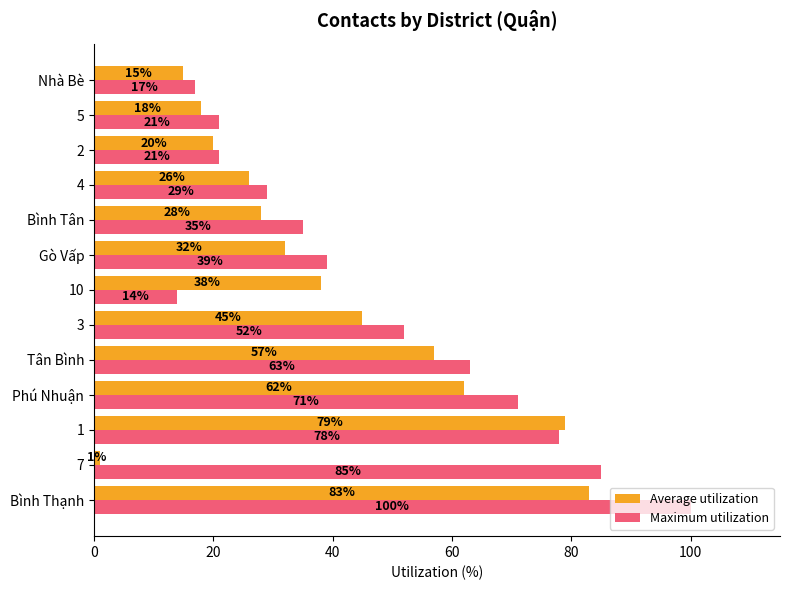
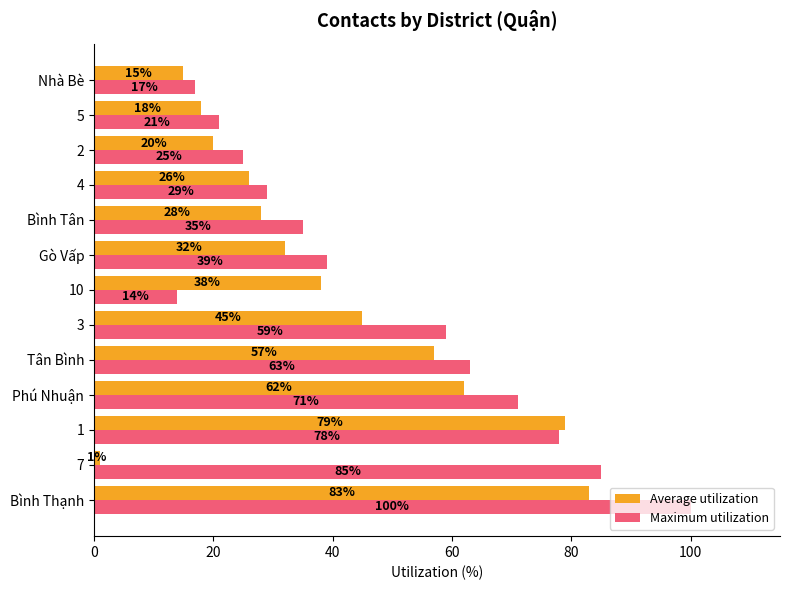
  {
    "Average utilization": {
      "Nhà Bè": "15%",
      "5": "18%",
      "2": "20%",
      "4": "26%",
      "Bình Tân": "28%",
      "Gò Vấp": "32%",
      "10": "38%",
      "3": "45%",
      "Tân Bình": "57%",
      "Phú Nhuận": "62%",
      "1": "79%",
      "7": "1%",
      "Bình Thạnh": "83%"
    },
    "Maximum utilization": {
      "Nhà Bè": "17%",
      "5": "21%",
-     "2": "21%",
+     "2": "25%",
      "4": "29%",
      "Bình Tân": "35%",
      "Gò Vấp": "39%",
      "10": "14%",
-     "3": "52%",
+     "3": "59%",
      "Tân Bình": "63%",
      "Phú Nhuận": "71%",
      "1": "78%",
      "7": "85%"
    }
  }
